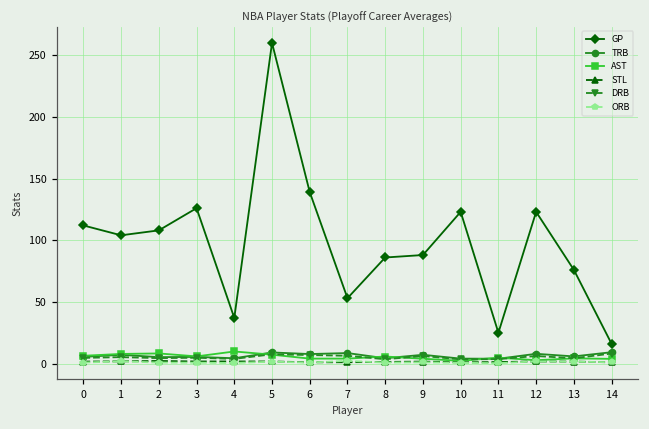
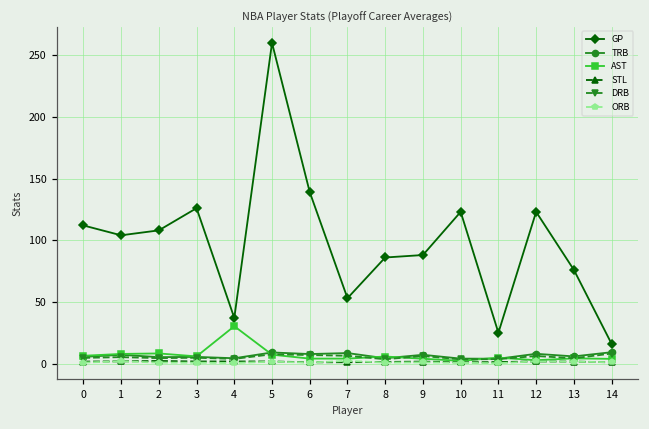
  {
    "AST": {
      "2": 8,
-     "4": 10,
+     "4": 30,
      "6": 4,
      "14": 4
    }
  }
